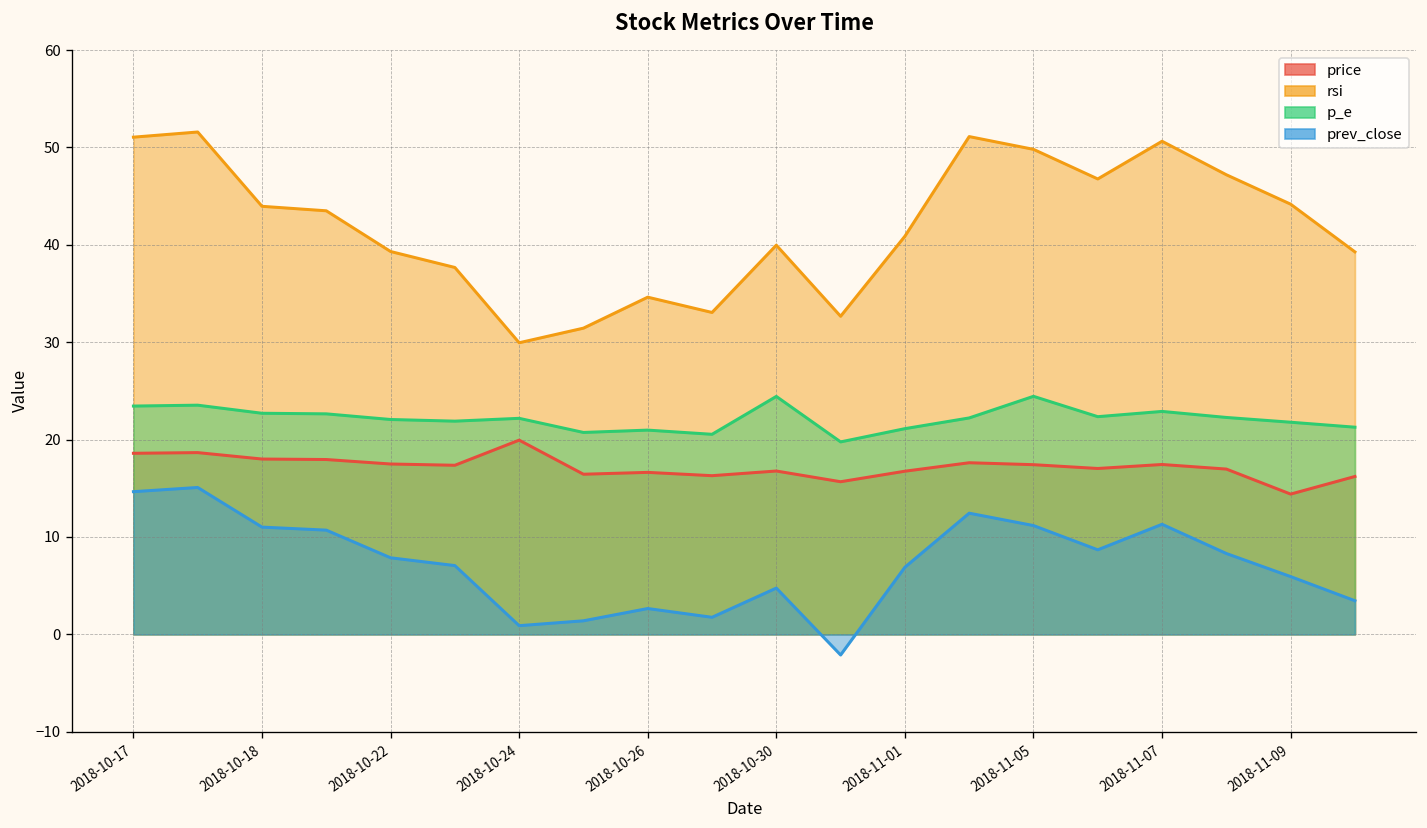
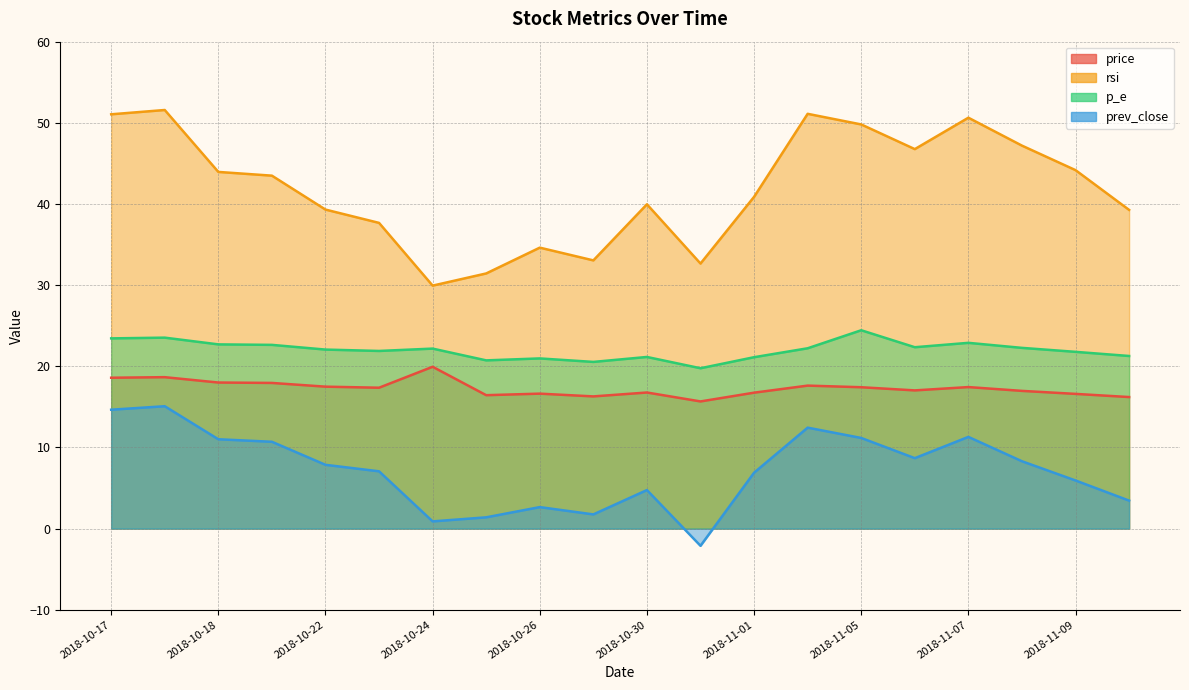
  {
    "price": {
      "2018-10-18": 18,
      "2018-10-22": 17,
      "2018-10-24": 20,
      "2018-10-26": 17,
      "2018-10-30": 17,
      "2018-11-01": 17,
      "2018-11-05": 17,
      "2018-11-07": 17,
-     "2018-11-09": 14
+     "2018-11-09": 17
    },
    "rsi": {
      "2018-10-18": 44,
      "2018-10-22": 39,
      "2018-10-24": 30,
      "2018-10-26": 35,
      "2018-10-30": 40,
      "2018-11-01": 41,
      "2018-11-05": 50,
      "2018-11-07": 51,
      "2018-11-09": 44
    },
    "p_e": {
      "2018-10-18": 23,
      "2018-10-22": 22,
      "2018-10-24": 22,
      "2018-10-26": 21,
-     "2018-10-30": 24,
+     "2018-10-30": 21,
      "2018-11-01": 21,
      "2018-11-05": 24,
      "2018-11-07": 23,
      "2018-11-09": 22
    }
  }
